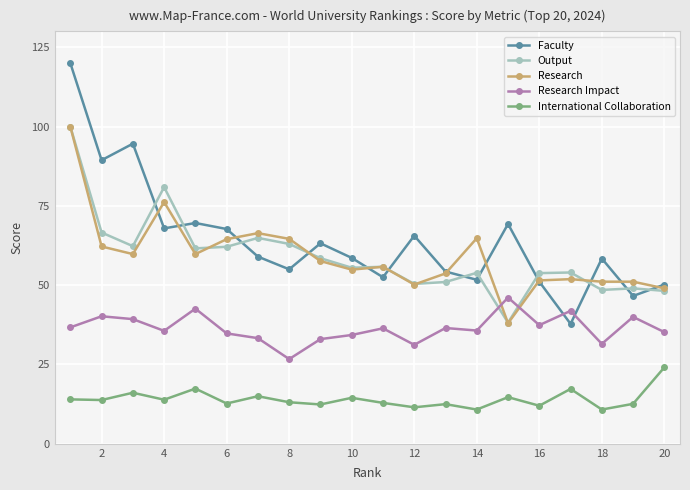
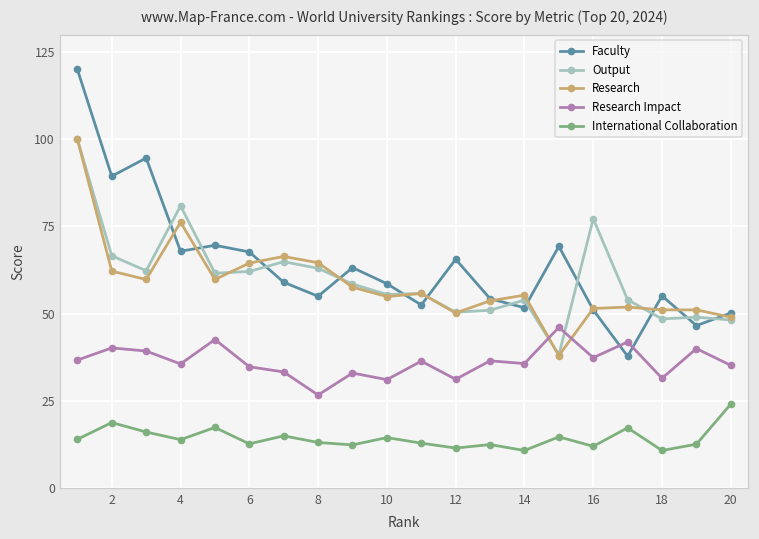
  {
    "Faculty": {
      "2": 89,
      "4": 68,
      "6": 68,
      "8": 55,
      "10": 59,
      "12": 66,
      "14": 52,
-     "18": 58,
+     "18": 55,
      "20": 50
    },
    "Output": {
      "2": 67,
      "4": 81,
      "6": 62,
      "8": 63,
      "14": 54,
-     "16": 54,
+     "16": 77,
      "18": 49
    },
    "Research": {
      "2": 62,
      "4": 76,
      "6": 65,
      "8": 65,
-     "14": 65,
+     "14": 55,
      "18": 51
    },
    "Research Impact": {
      "2": 40,
      "4": 36,
      "6": 35,
      "8": 27,
-     "10": 34,
+     "10": 31,
      "12": 31,
      "14": 36,
      "16": 37,
      "18": 32,
      "20": 35
    },
    "International Collaboration": {
-     "2": 14,
+     "2": 19,
      "4": 14,
      "6": 13,
      "8": 13,
      "10": 15,
      "12": 12,
      "14": 11,
      "16": 12,
      "18": 11,
      "20": 24
    }
  }
